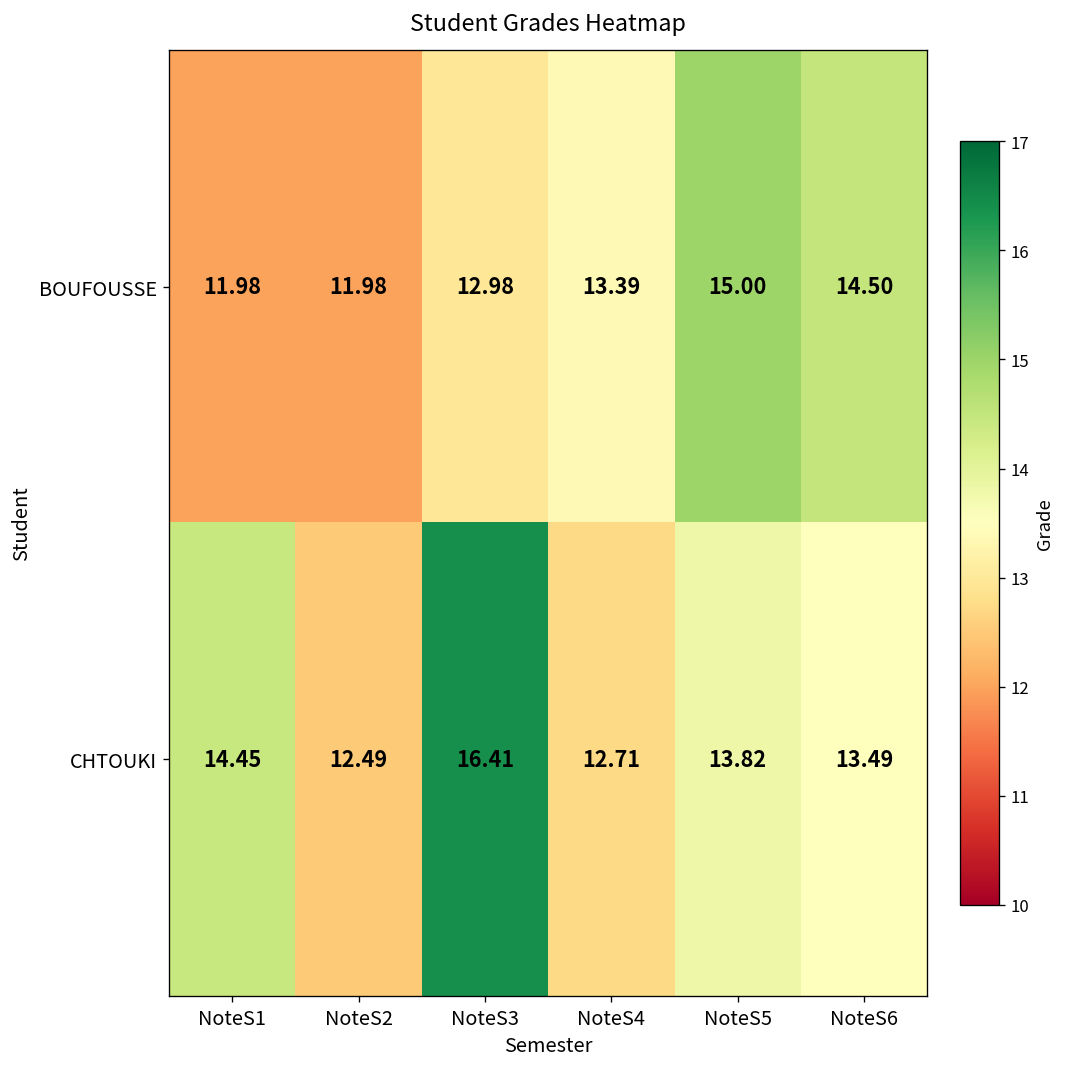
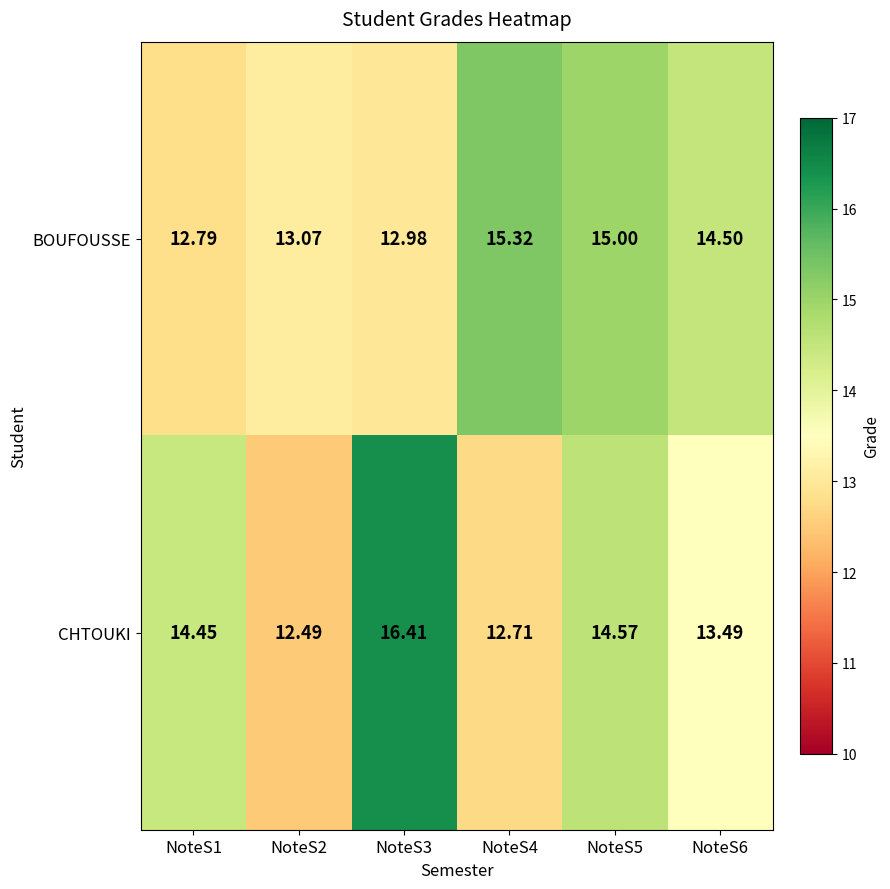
  {
    "BOUFOUSSE": {
-     "NoteS1": 11.98,
-     "NoteS2": 11.98,
+     "NoteS1": 12.79,
+     "NoteS2": 13.07,
      "NoteS3": 12.98,
-     "NoteS4": 13.39,
+     "NoteS4": 15.32,
      "NoteS5": 15.00,
      "NoteS6": 14.50
    },
    "CHTOUKI": {
      "NoteS1": 14.45,
      "NoteS2": 12.49,
      "NoteS3": 16.41,
      "NoteS4": 12.71,
-     "NoteS5": 13.82,
+     "NoteS5": 14.57,
      "NoteS6": 13.49
    }
  }
